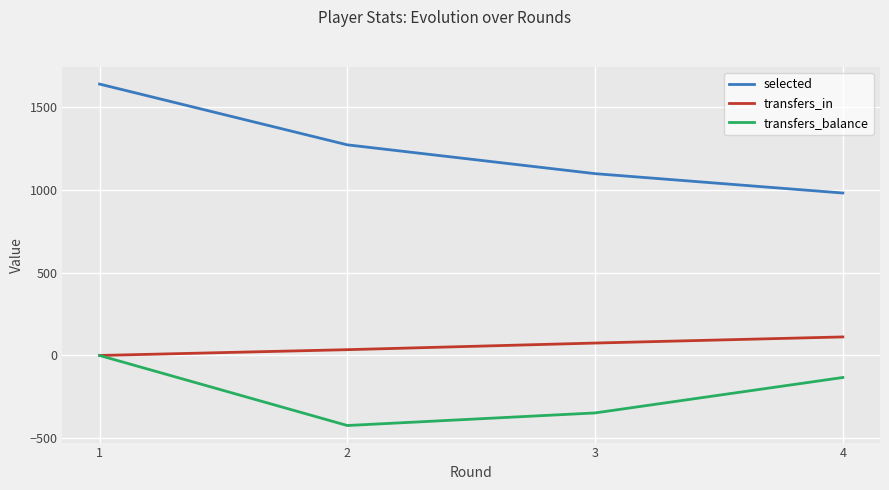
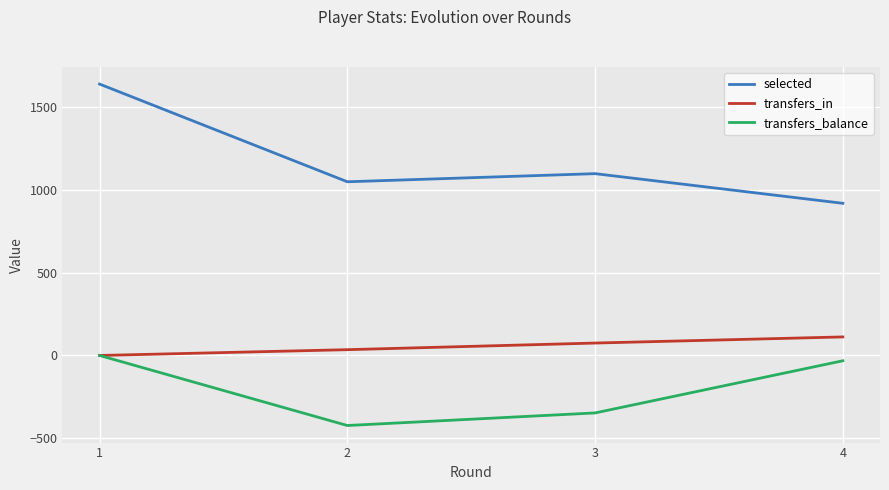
  {
    "selected": {
      "1": 1640,
-     "2": 1270,
+     "2": 1050,
      "3": 1100,
-     "4": 980
+     "4": 920
    },
    "transfers_in": {
      "2": 40,
      "3": 80,
      "4": 110
    },
    "transfers_balance": {
      "2": -420,
      "3": -350,
-     "4": -130
+     "4": -30
    }
  }
